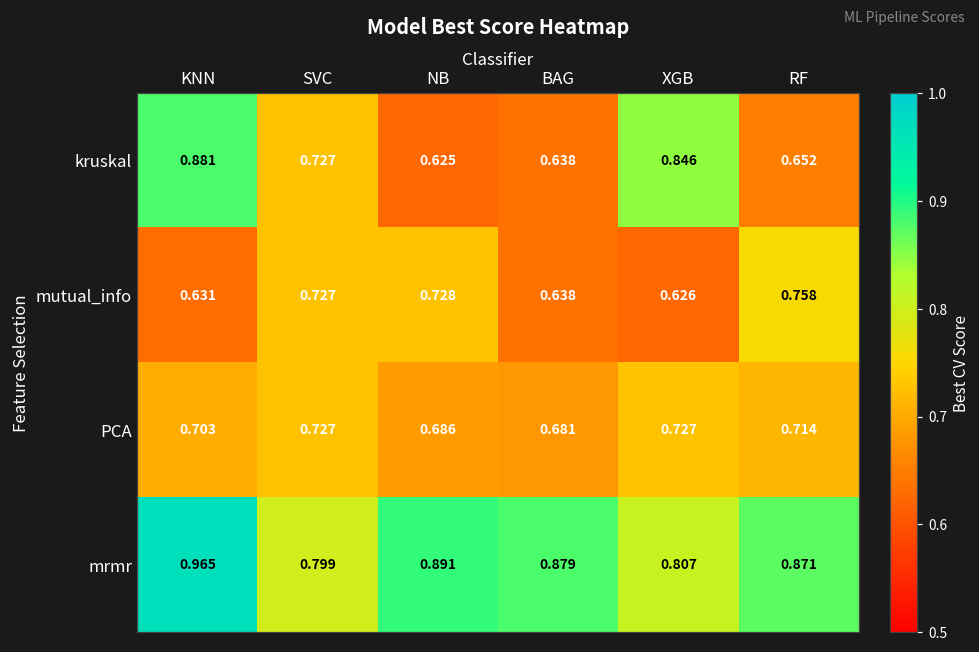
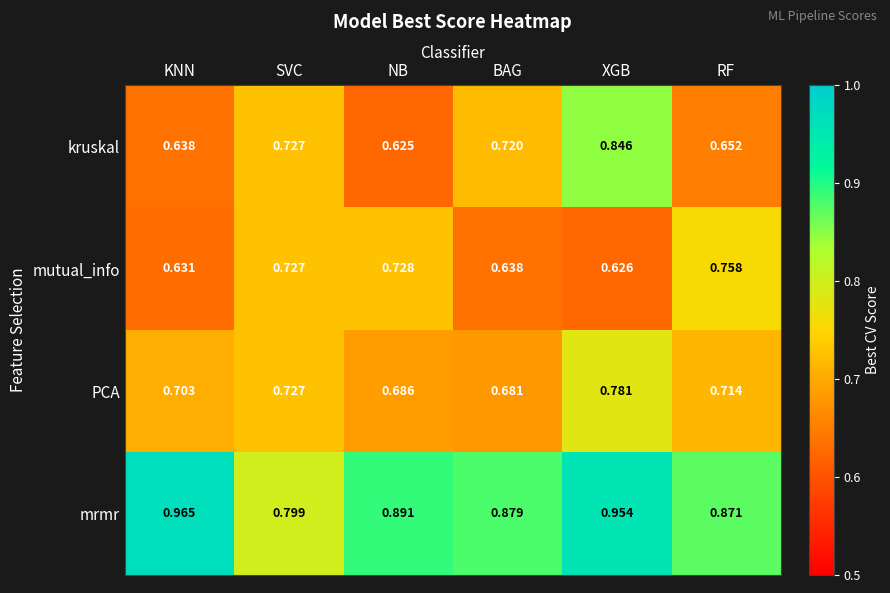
  {
    "kruskal": {
-     "KNN": 0.881,
+     "KNN": 0.638,
      "SVC": 0.727,
      "NB": 0.625,
-     "BAG": 0.638,
+     "BAG": 0.720,
      "XGB": 0.846,
      "RF": 0.652
    },
    "mutual_info": {
      "KNN": 0.631,
      "SVC": 0.727,
      "NB": 0.728,
      "BAG": 0.638,
      "XGB": 0.626,
      "RF": 0.758
    },
    "PCA": {
      "KNN": 0.703,
      "SVC": 0.727,
      "NB": 0.686,
      "BAG": 0.681,
-     "XGB": 0.727,
+     "XGB": 0.781,
      "RF": 0.714
    },
    "mrmr": {
      "KNN": 0.965,
      "SVC": 0.799,
      "NB": 0.891,
      "BAG": 0.879,
-     "XGB": 0.807,
+     "XGB": 0.954,
      "RF": 0.871
    }
  }
